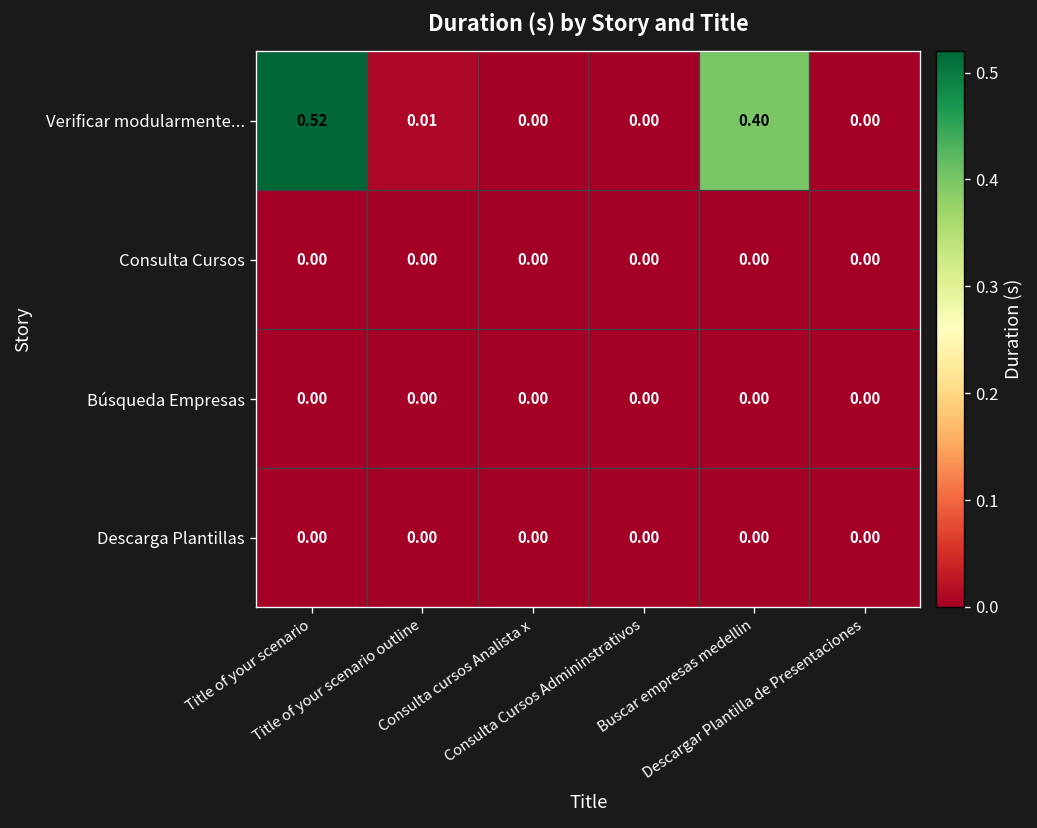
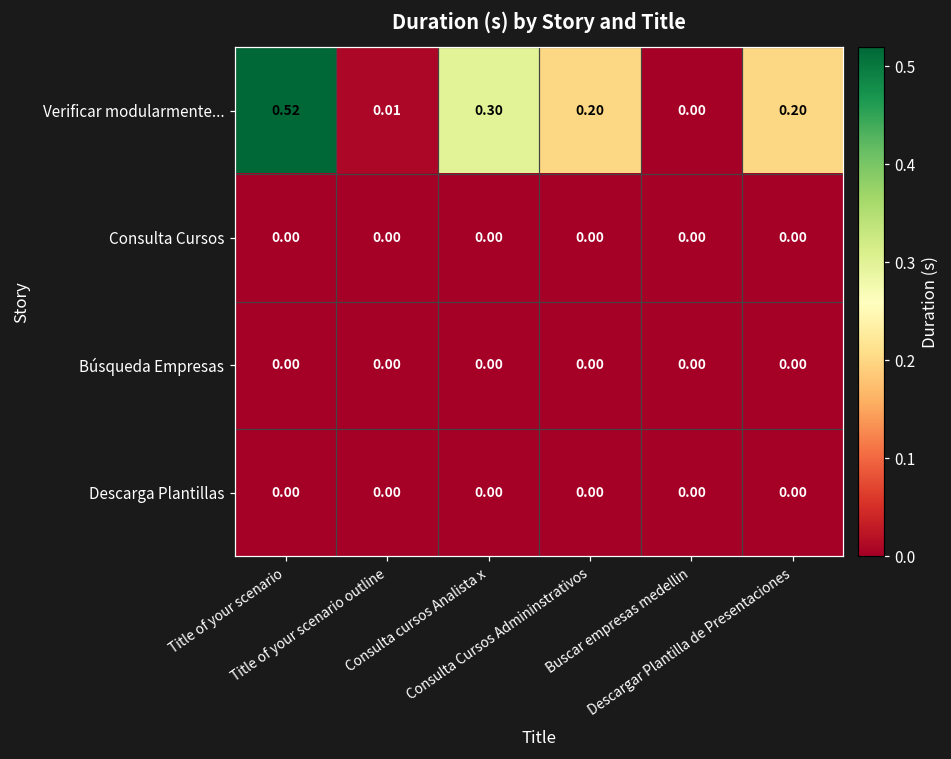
  {
    "Verificar modularmente...": {
      "Title of your scenario": 0.52,
      "Title of your scenario outline": 0.01,
-     "Consulta cursos Analista x": 0.00,
-     "Consulta Cursos Admininstrativos": 0.00,
-     "Buscar empresas medellin": 0.40,
-     "Descargar Plantilla de Presentaciones": 0.00
+     "Consulta cursos Analista x": 0.30,
+     "Consulta Cursos Admininstrativos": 0.20,
+     "Buscar empresas medellin": 0.00,
+     "Descargar Plantilla de Presentaciones": 0.20
    },
    "Consulta Cursos": {
      "Title of your scenario": 0.00,
      "Title of your scenario outline": 0.00,
      "Consulta cursos Analista x": 0.00,
      "Consulta Cursos Admininstrativos": 0.00,
      "Buscar empresas medellin": 0.00,
      "Descargar Plantilla de Presentaciones": 0.00
    },
    "Búsqueda Empresas": {
      "Title of your scenario": 0.00,
      "Title of your scenario outline": 0.00,
      "Consulta cursos Analista x": 0.00,
      "Consulta Cursos Admininstrativos": 0.00,
      "Buscar empresas medellin": 0.00,
      "Descargar Plantilla de Presentaciones": 0.00
    },
    "Descarga Plantillas": {
      "Title of your scenario": 0.00,
      "Title of your scenario outline": 0.00,
      "Consulta cursos Analista x": 0.00,
      "Consulta Cursos Admininstrativos": 0.00,
      "Buscar empresas medellin": 0.00,
      "Descargar Plantilla de Presentaciones": 0.00
    }
  }
